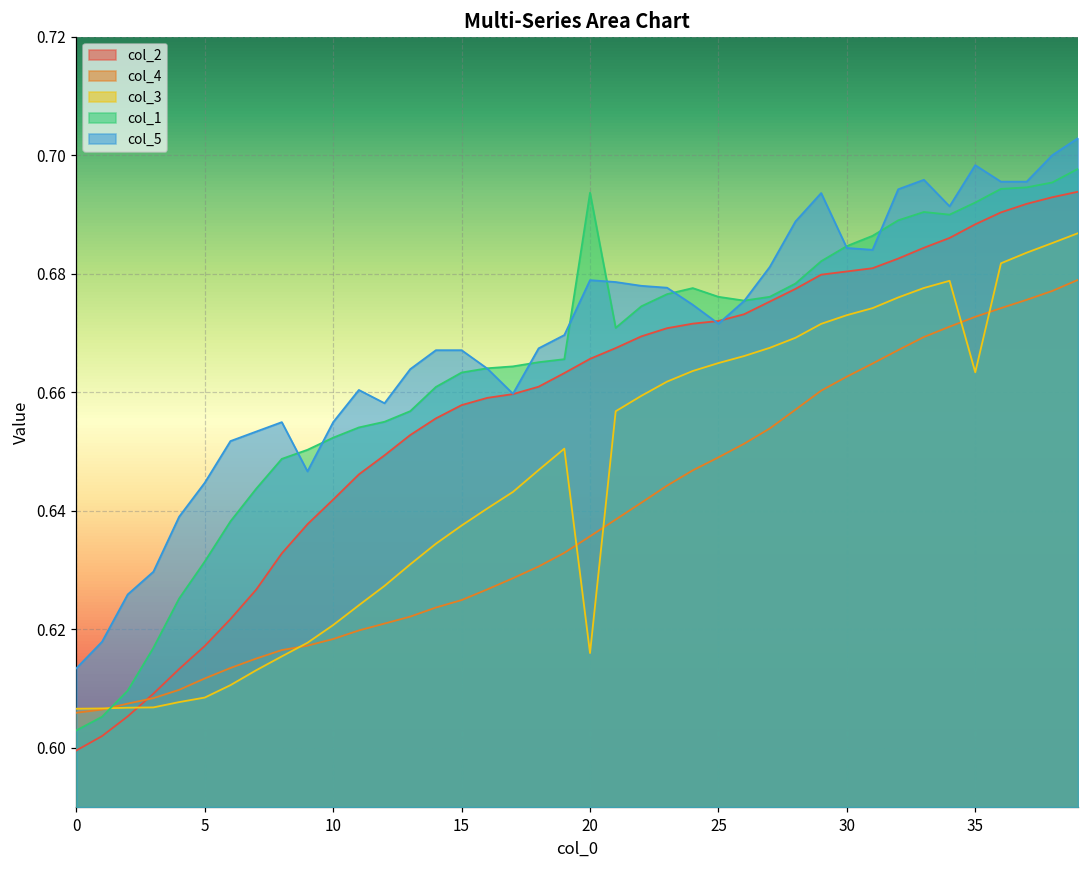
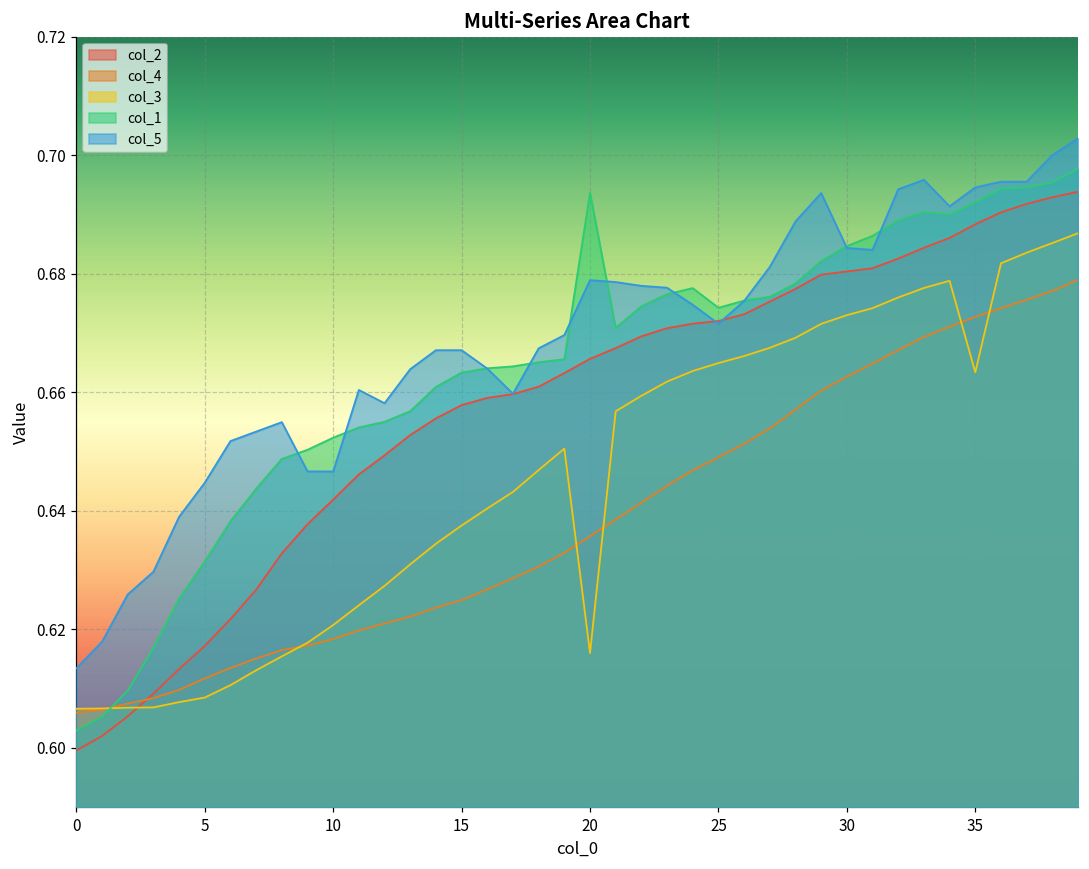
  {
    "col_3": {
      "0": 0.607,
      "5": 0.608,
      "10": 0.621,
      "15": 0.638,
      "20": 0.616,
      "25": 0.665,
      "30": 0.673,
      "35": 0.663
    },
    "col_1": {
      "0": 0.603,
      "5": 0.631,
      "10": 0.652,
      "15": 0.663,
      "20": 0.694,
-     "25": 0.676,
+     "25": 0.674,
      "35": 0.692
    },
    "col_5": {
      "0": 0.613,
      "5": 0.645,
-     "10": 0.655,
+     "10": 0.647,
      "15": 0.667,
      "20": 0.679,
-     "35": 0.698
+     "35": 0.695
    }
  }
